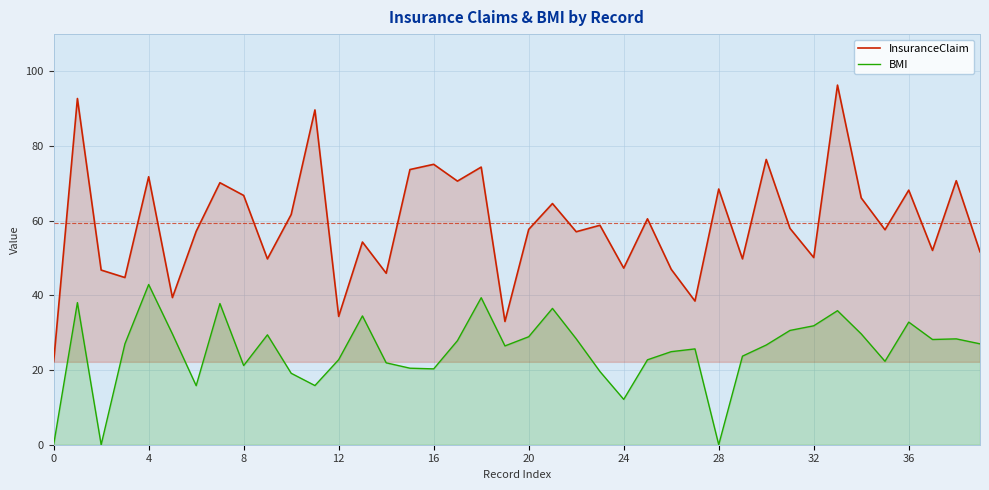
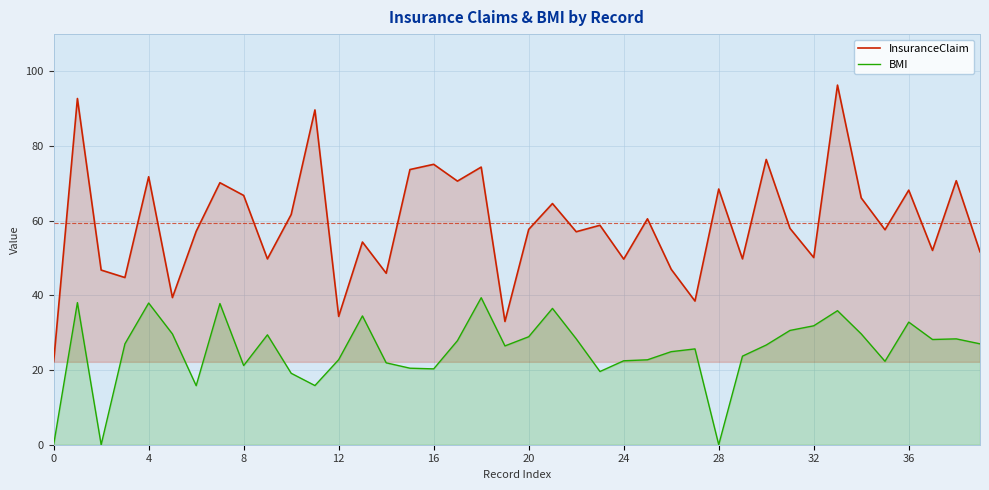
  {
    "InsuranceClaim": {
      "0": 22,
      "4": 72,
      "8": 67,
      "12": 34,
      "16": 75,
      "20": 58,
-     "24": 47,
+     "24": 50,
      "28": 69,
      "32": 50,
      "36": 68
    },
    "BMI": {
      "0": 0,
-     "4": 43,
+     "4": 38,
      "8": 21,
      "12": 23,
      "16": 20,
      "20": 29,
-     "24": 12,
+     "24": 22,
      "28": 0,
      "32": 32,
      "36": 33
    }
  }
